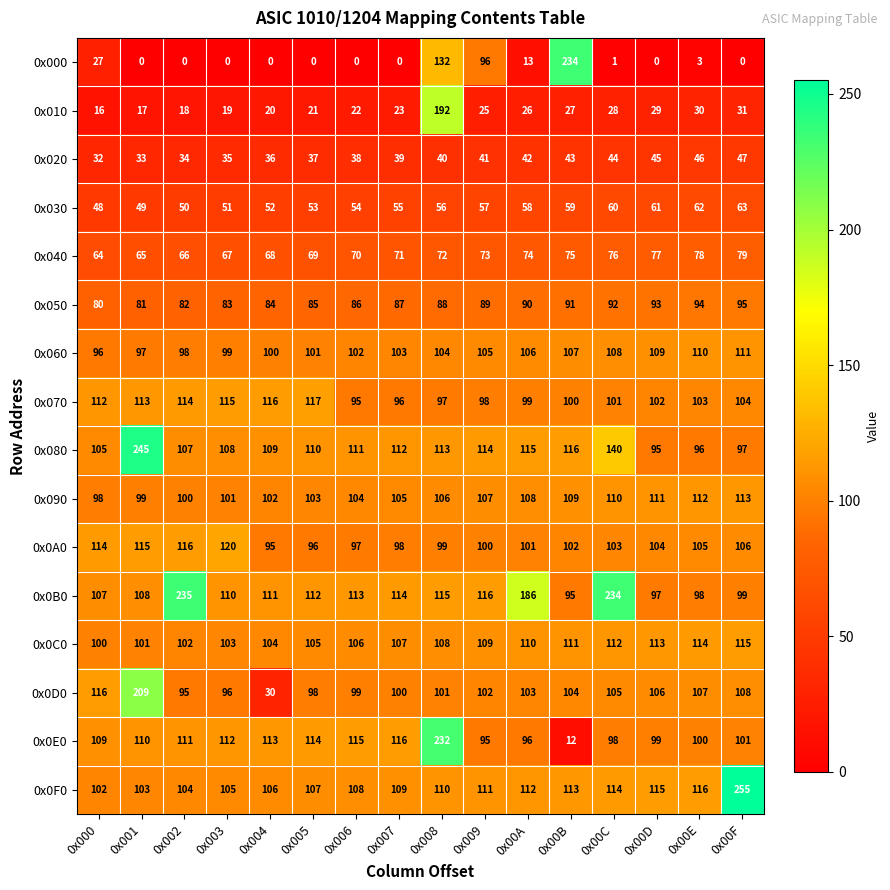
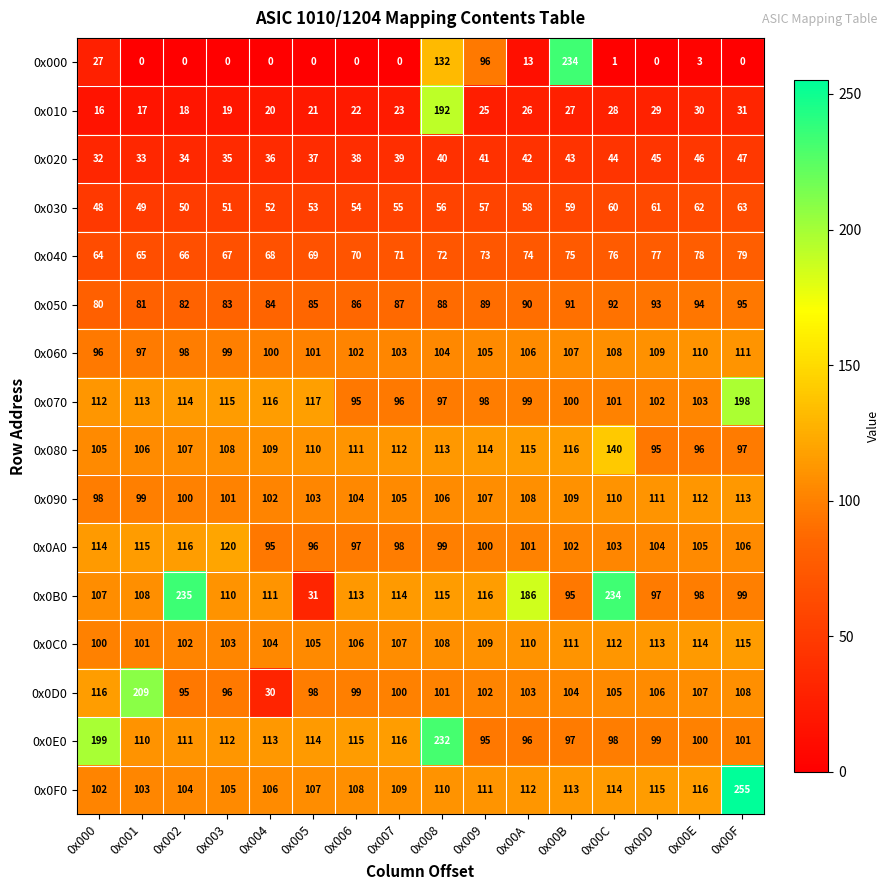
  {
    "0x070": {
      "0x000": 112,
      "0x001": 113,
      "0x002": 114,
      "0x003": 115,
      "0x004": 116,
      "0x005": 117,
      "0x006": 95,
      "0x007": 96,
      "0x008": 97,
      "0x009": 98,
      "0x00A": 99,
      "0x00B": 100,
      "0x00C": 101,
      "0x00D": 102,
      "0x00E": 103,
-     "0x00F": 104
+     "0x00F": 198
    },
    "0x080": {
      "0x000": 105,
-     "0x001": 245,
+     "0x001": 106,
      "0x002": 107,
      "0x003": 108,
      "0x004": 109,
      "0x005": 110,
      "0x006": 111,
      "0x007": 112,
      "0x008": 113,
      "0x009": 114,
      "0x00A": 115,
      "0x00B": 116,
      "0x00C": 140,
      "0x00D": 95,
      "0x00E": 96,
      "0x00F": 97
    },
    "0x0B0": {
      "0x000": 107,
      "0x001": 108,
      "0x002": 235,
      "0x003": 110,
      "0x004": 111,
-     "0x005": 112,
+     "0x005": 31,
      "0x006": 113,
      "0x007": 114,
      "0x008": 115,
      "0x009": 116,
      "0x00A": 186,
      "0x00B": 95,
      "0x00C": 234,
      "0x00D": 97,
      "0x00E": 98,
      "0x00F": 99
    },
    "0x0E0": {
-     "0x000": 109,
+     "0x000": 199,
      "0x001": 110,
      "0x002": 111,
      "0x003": 112,
      "0x004": 113,
      "0x005": 114,
      "0x006": 115,
      "0x007": 116,
      "0x008": 232,
      "0x009": 95,
      "0x00A": 96,
-     "0x00B": 12,
+     "0x00B": 97,
      "0x00C": 98,
      "0x00D": 99,
      "0x00E": 100,
      "0x00F": 101
    }
  }
